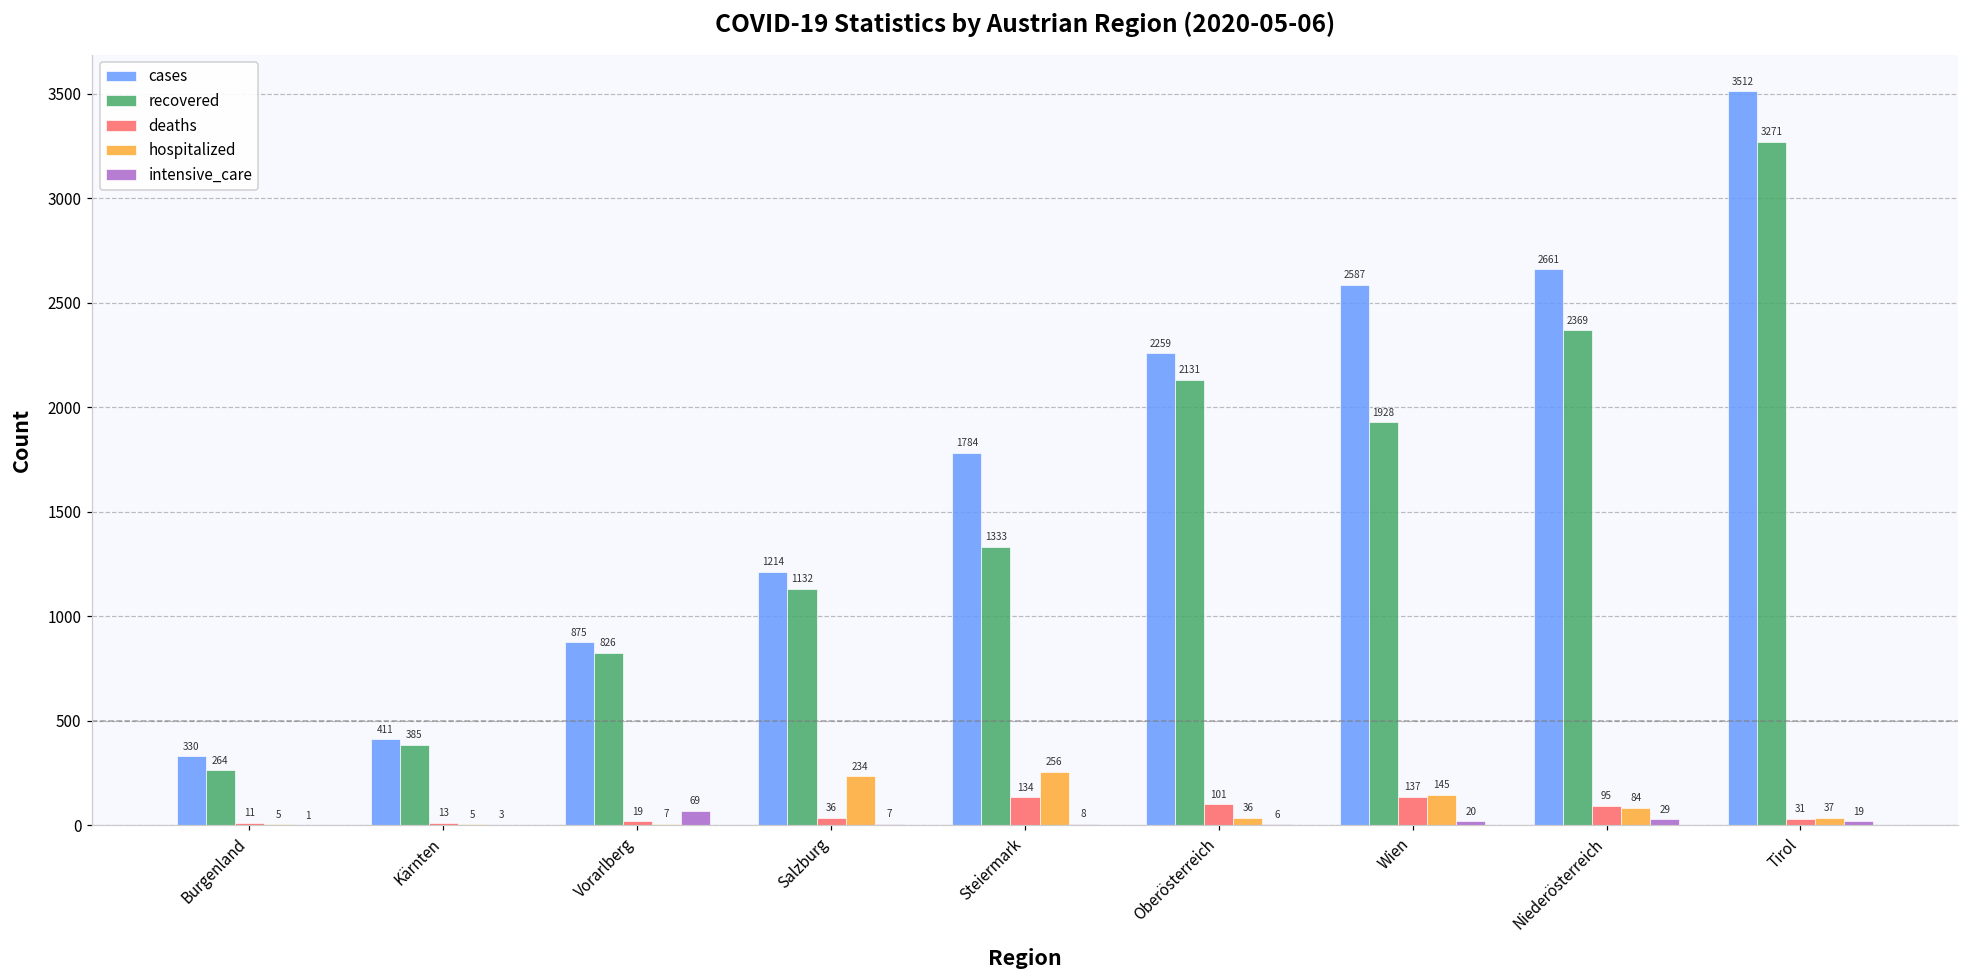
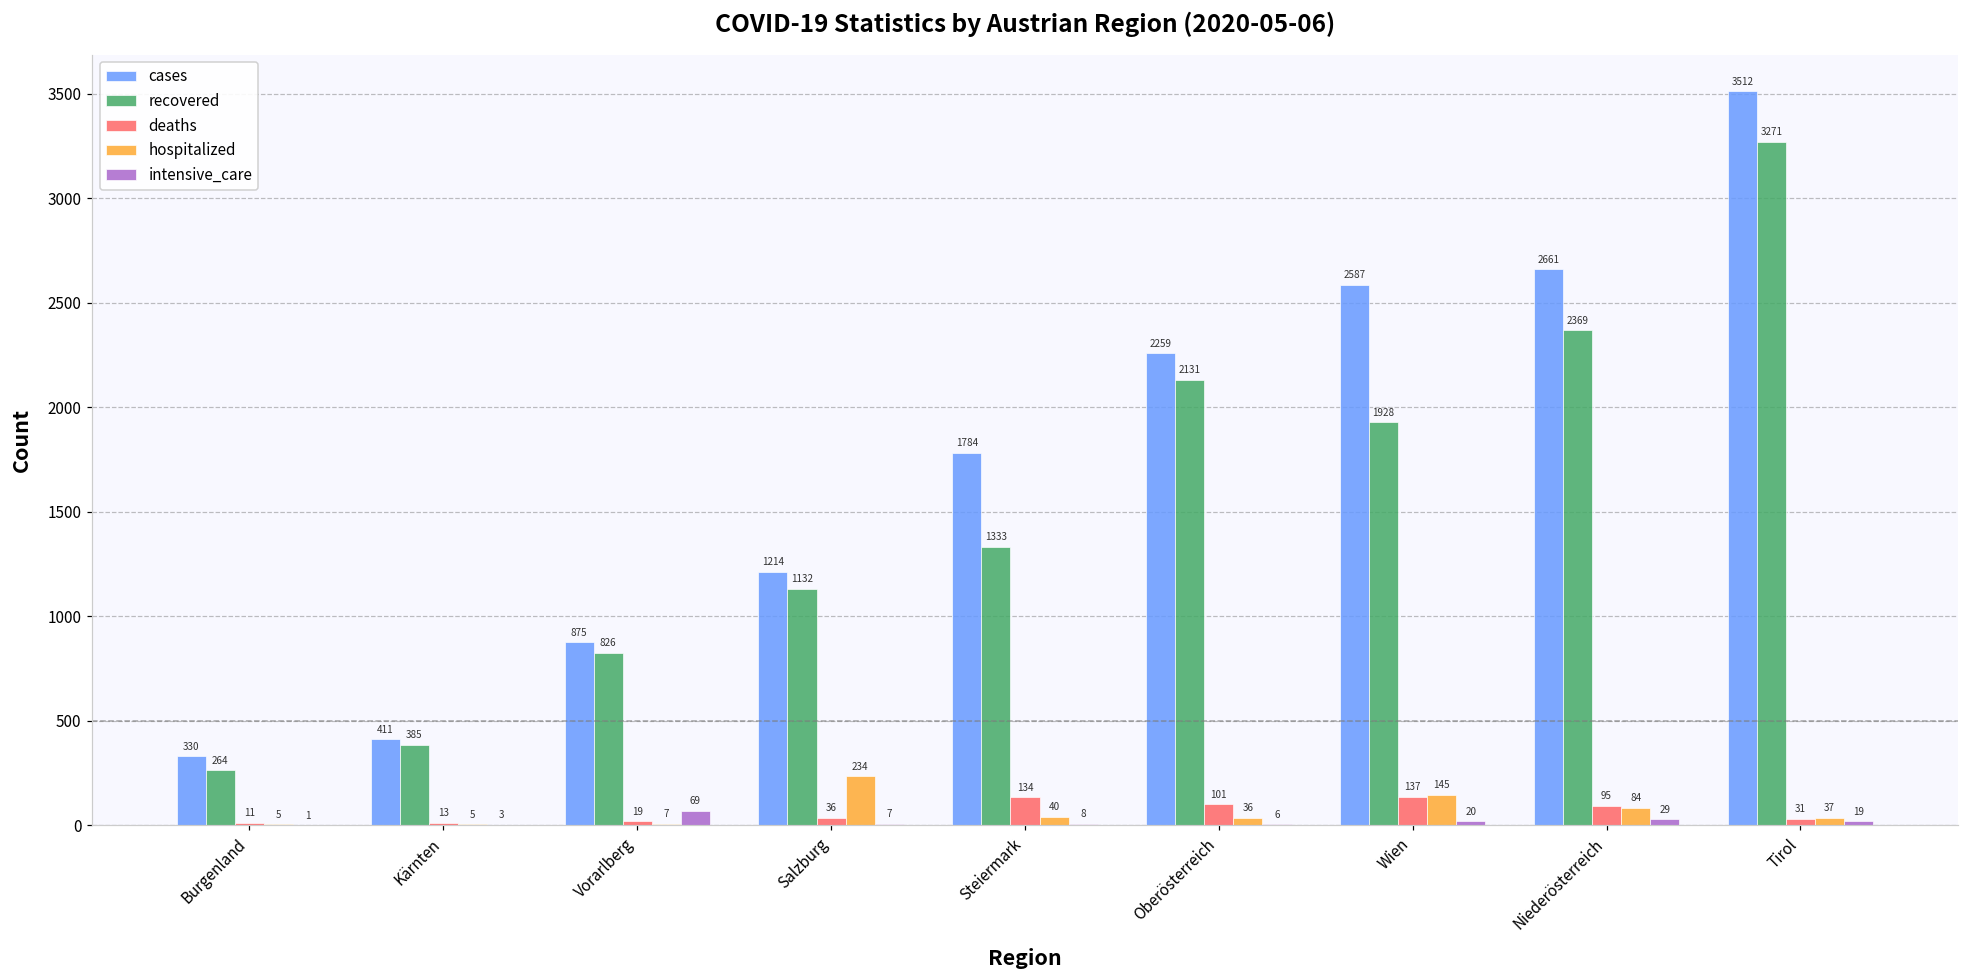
  {
    "cases": {
      "Burgenland": 330,
      "Kärnten": 411,
      "Vorarlberg": 875,
      "Salzburg": 1214,
      "Steiermark": 1784,
      "Oberösterreich": 2259,
      "Wien": 2587,
      "Niederösterreich": 2661,
      "Tirol": 3512
    },
    "recovered": {
      "Burgenland": 264,
      "Kärnten": 385,
      "Vorarlberg": 826,
      "Salzburg": 1132,
      "Steiermark": 1333,
      "Oberösterreich": 2131,
      "Wien": 1928,
      "Niederösterreich": 2369,
      "Tirol": 3271
    },
    "deaths": {
      "Burgenland": 11,
      "Kärnten": 13,
      "Vorarlberg": 19,
      "Salzburg": 36,
      "Steiermark": 134,
      "Oberösterreich": 101,
      "Wien": 137,
      "Niederösterreich": 95,
      "Tirol": 31
    },
    "hospitalized": {
      "Burgenland": 5,
      "Kärnten": 5,
      "Vorarlberg": 7,
      "Salzburg": 234,
-     "Steiermark": 256,
+     "Steiermark": 40,
      "Oberösterreich": 36,
      "Wien": 145,
      "Niederösterreich": 84,
      "Tirol": 37
    },
    "intensive_care": {
      "Burgenland": 1,
      "Kärnten": 3,
      "Vorarlberg": 69,
      "Salzburg": 7,
      "Steiermark": 8,
      "Oberösterreich": 6,
      "Wien": 20,
      "Niederösterreich": 29,
      "Tirol": 19
    }
  }
